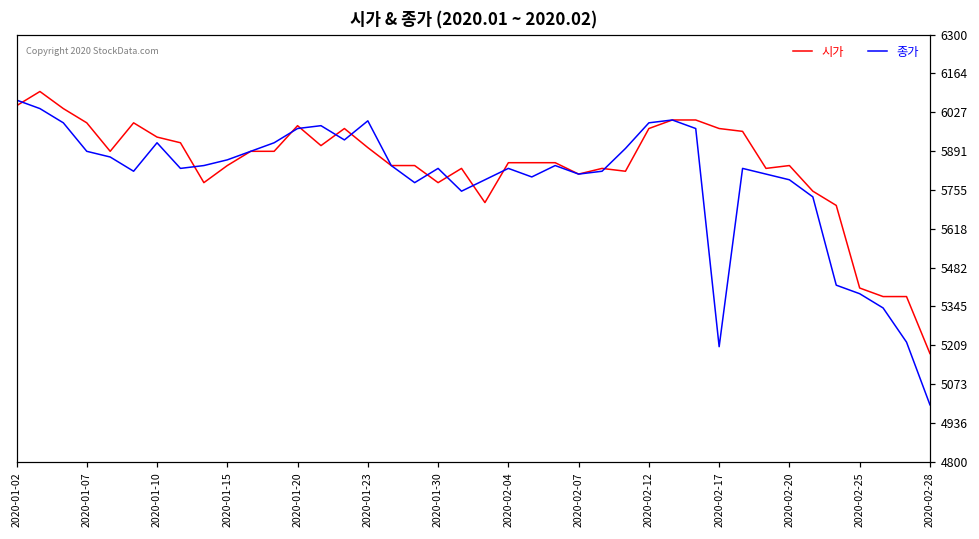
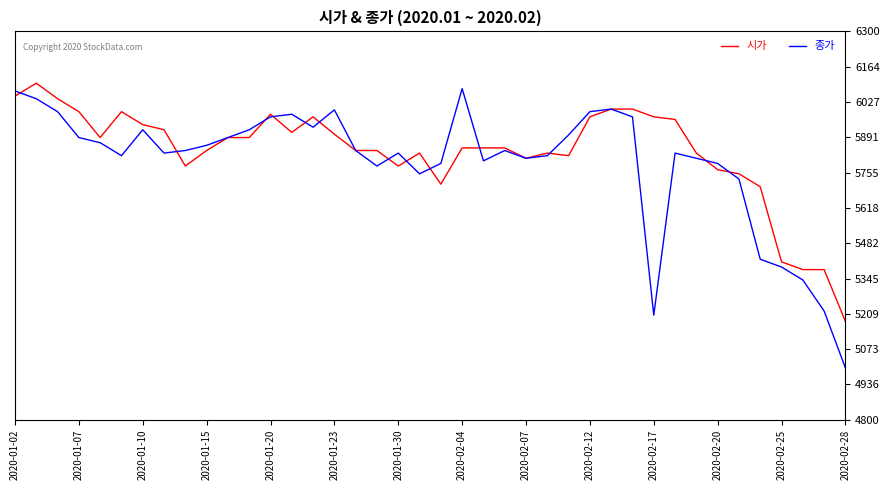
  {
    "시가": {
      "2020-01-02": 6050,
      "2020-01-07": 5990,
      "2020-01-10": 5940,
      "2020-01-15": 5840,
      "2020-01-23": 5900,
      "2020-01-30": 5780,
      "2020-02-04": 5850,
      "2020-02-12": 5970,
      "2020-02-17": 5970,
-     "2020-02-20": 5840,
+     "2020-02-20": 5770,
      "2020-02-25": 5410,
      "2020-02-28": 5180
    },
    "종가": {
      "2020-01-02": 6070,
      "2020-01-07": 5890,
      "2020-01-10": 5920,
      "2020-01-15": 5860,
      "2020-01-23": 6000,
      "2020-01-30": 5830,
-     "2020-02-04": 5830,
+     "2020-02-04": 6080,
      "2020-02-12": 5990,
      "2020-02-17": 5200,
      "2020-02-20": 5790,
      "2020-02-25": 5390,
      "2020-02-28": 5000
    }
  }
